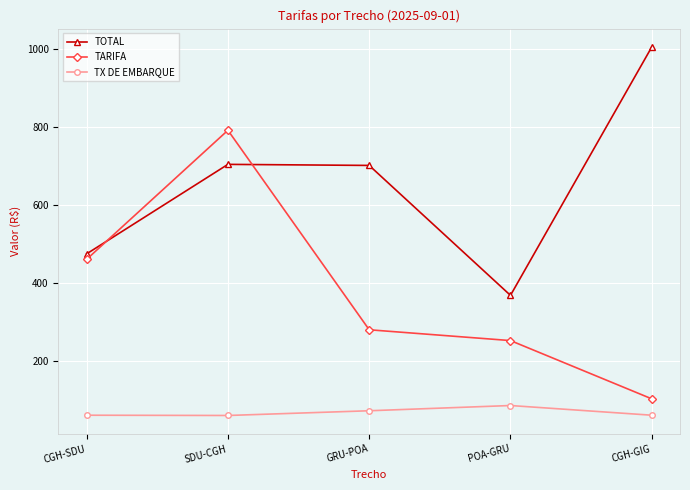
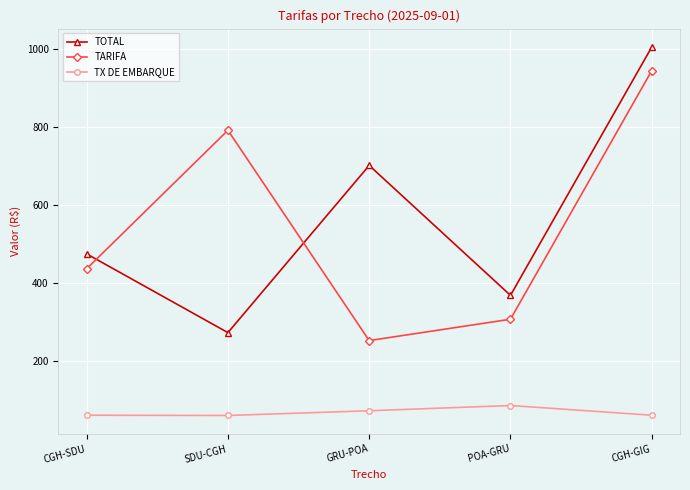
  {
    "TOTAL": {
      "CGH-SDU": 470,
-     "SDU-CGH": 700,
+     "SDU-CGH": 270,
      "GRU-POA": 700,
      "POA-GRU": 370,
      "CGH-GIG": 1000
    },
    "TARIFA": {
-     "CGH-SDU": 460,
+     "CGH-SDU": 440,
      "SDU-CGH": 790,
-     "GRU-POA": 280,
-     "POA-GRU": 250,
-     "CGH-GIG": 100
+     "GRU-POA": 250,
+     "POA-GRU": 310,
+     "CGH-GIG": 940
    },
    "TX DE EMBARQUE": {
      "CGH-SDU": 60,
      "SDU-CGH": 60,
      "GRU-POA": 70,
      "POA-GRU": 90,
      "CGH-GIG": 60
    }
  }
